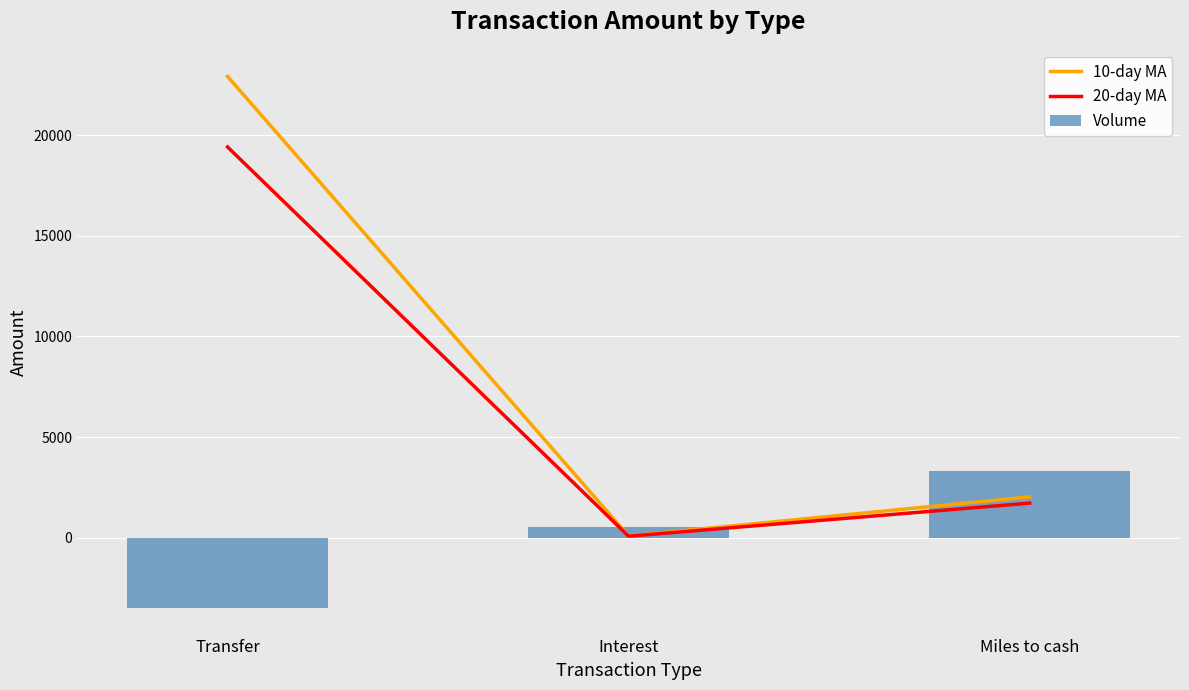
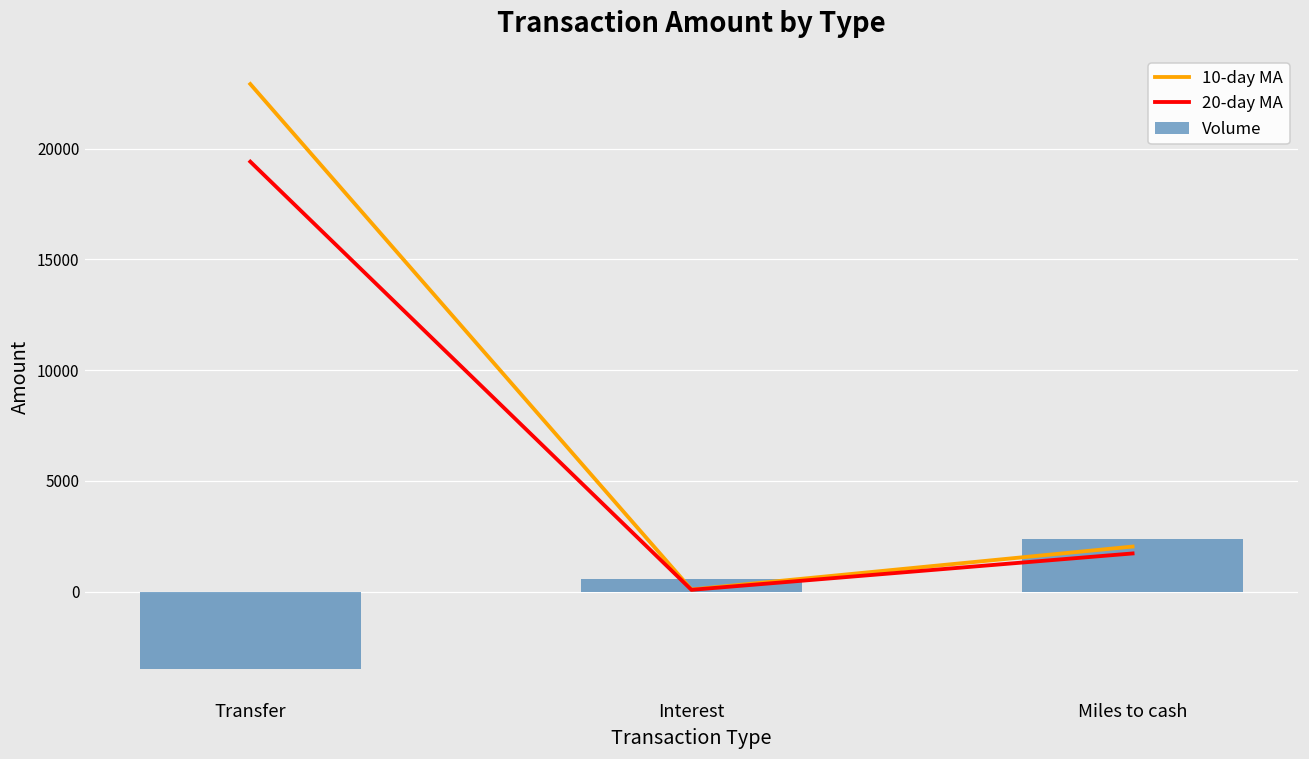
  {
    "10-day MA": {
      "Transfer": 22900,
      "Miles to cash": 2000
    },
    "Volume": {
      "Transfer": -3500,
      "Interest": 600,
-     "Miles to cash": 3300
+     "Miles to cash": 2400
    },
    "20-day MA": {
      "Transfer": 19400,
      "Miles to cash": 1700
    }
  }
